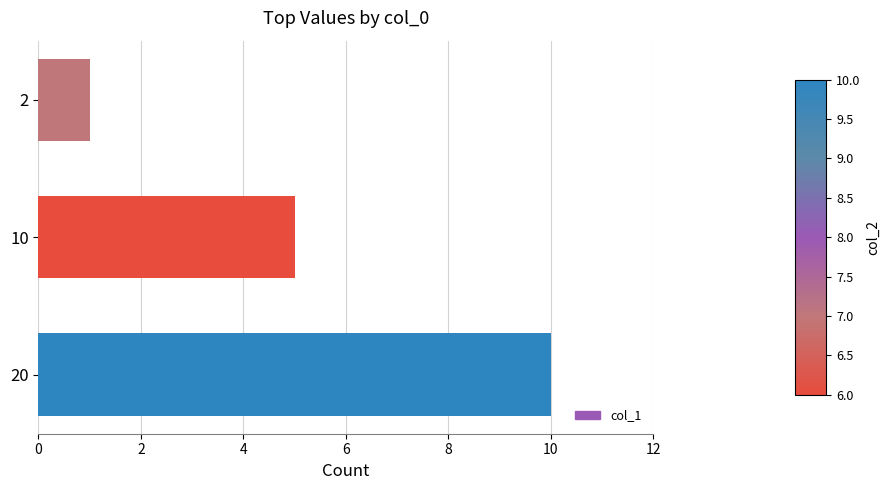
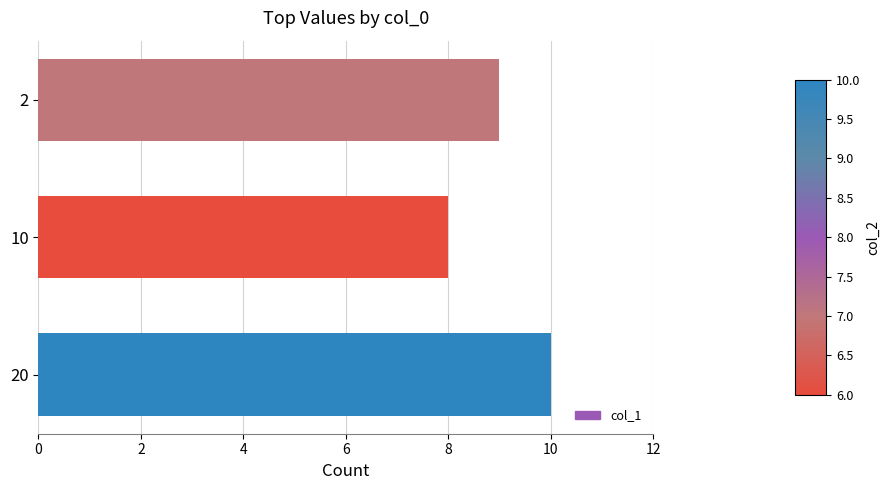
  {
-   "2": 1,
-   "10": 5,
+   "2": 9,
+   "10": 8,
    "20": 10
  }
